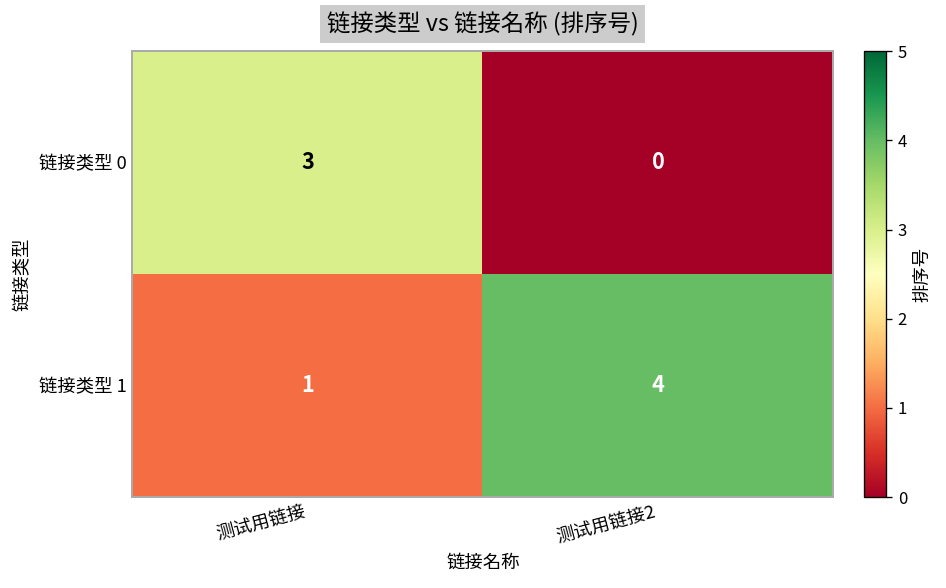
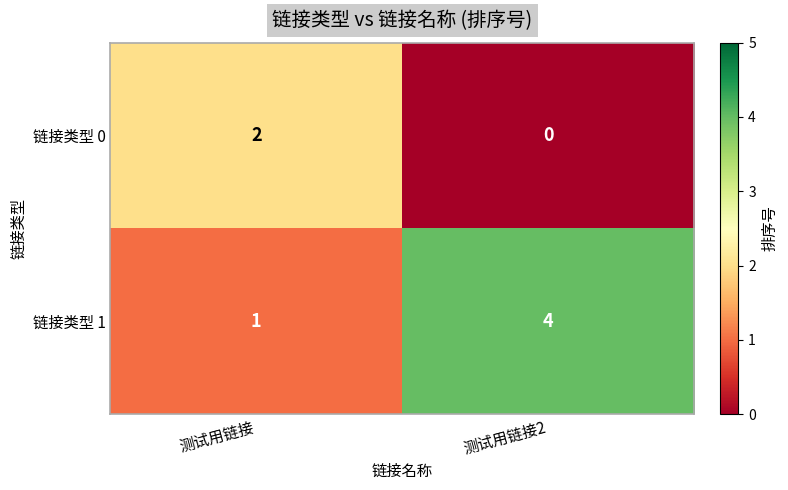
  {
    "链接类型 0": {
-     "测试用链接": 3,
+     "测试用链接": 2,
      "测试用链接2": 0
    },
    "链接类型 1": {
      "测试用链接": 1,
      "测试用链接2": 4
    }
  }
